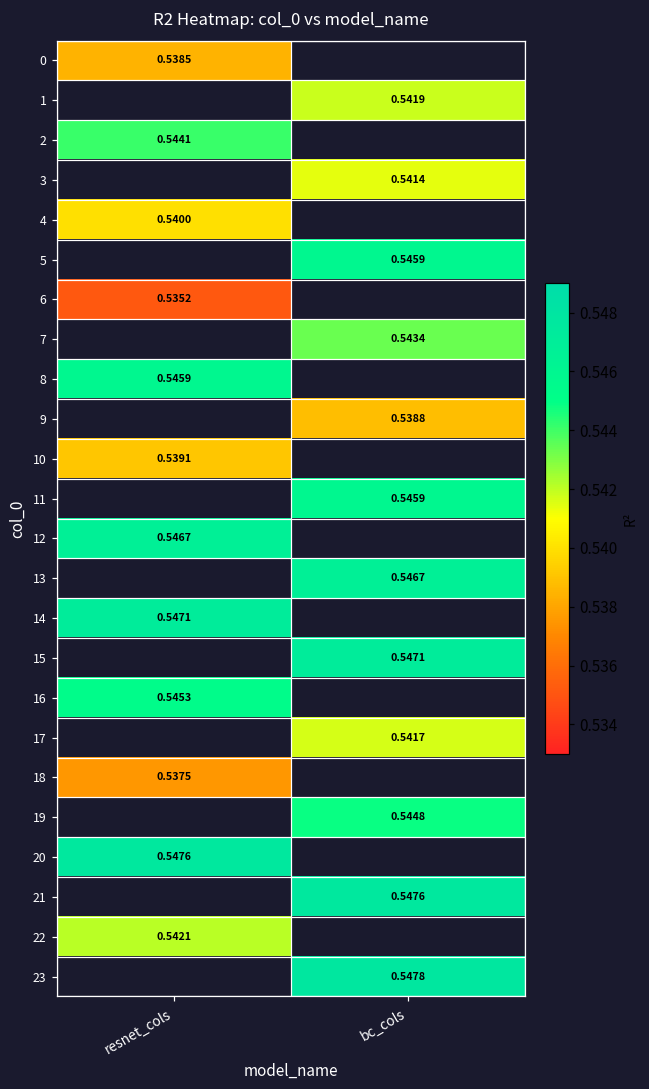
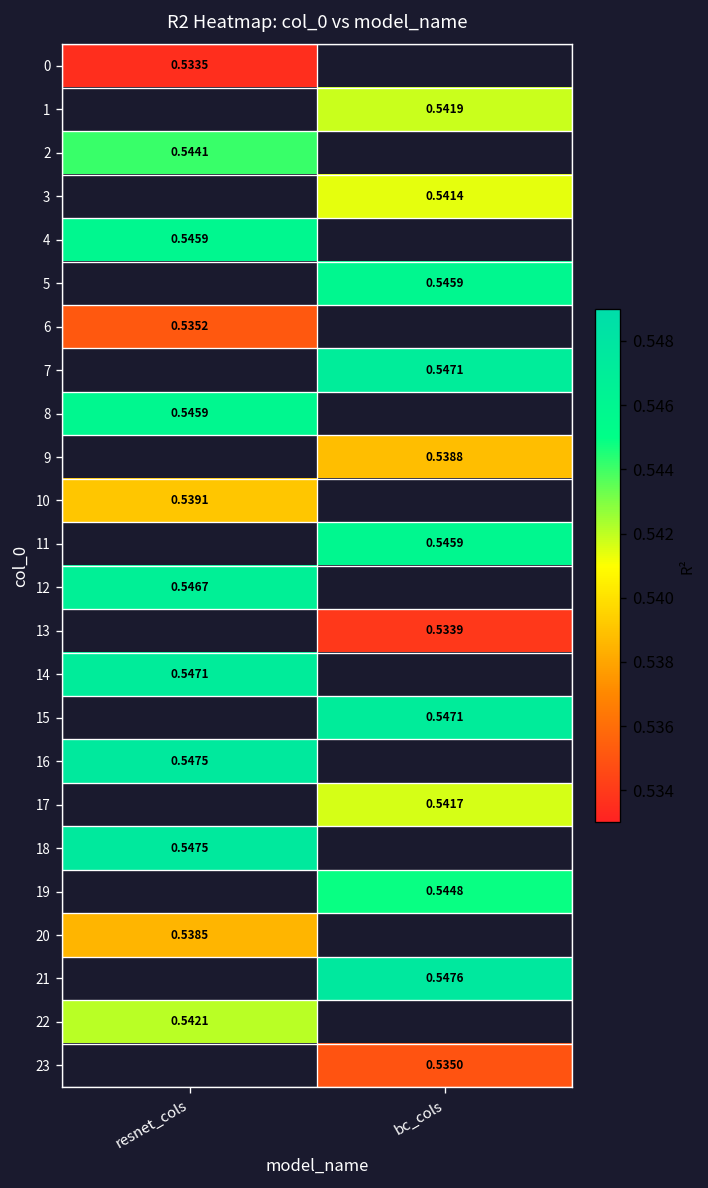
  {
    "0": {
-     "resnet_cols": 0.5385
+     "resnet_cols": 0.5335
    },
    "1": {
      "bc_cols": 0.5419
    },
    "2": {
      "resnet_cols": 0.5441
    },
    "3": {
      "bc_cols": 0.5414
    },
    "4": {
-     "resnet_cols": 0.5400
+     "resnet_cols": 0.5459
    },
    "5": {
      "bc_cols": 0.5459
    },
    "6": {
      "resnet_cols": 0.5352
    },
    "7": {
-     "bc_cols": 0.5434
+     "bc_cols": 0.5471
    },
    "8": {
      "resnet_cols": 0.5459
    },
    "9": {
      "bc_cols": 0.5388
    },
    "10": {
      "resnet_cols": 0.5391
    },
    "11": {
      "bc_cols": 0.5459
    },
    "12": {
      "resnet_cols": 0.5467
    },
    "13": {
-     "bc_cols": 0.5467
+     "bc_cols": 0.5339
    },
    "14": {
      "resnet_cols": 0.5471
    },
    "15": {
      "bc_cols": 0.5471
    },
    "16": {
-     "resnet_cols": 0.5453
+     "resnet_cols": 0.5475
    },
    "17": {
      "bc_cols": 0.5417
    },
    "18": {
-     "resnet_cols": 0.5375
+     "resnet_cols": 0.5475
    },
    "19": {
      "bc_cols": 0.5448
    },
    "20": {
-     "resnet_cols": 0.5476
+     "resnet_cols": 0.5385
    },
    "21": {
      "bc_cols": 0.5476
    },
    "22": {
      "resnet_cols": 0.5421
    },
    "23": {
-     "bc_cols": 0.5478
+     "bc_cols": 0.5350
    }
  }
